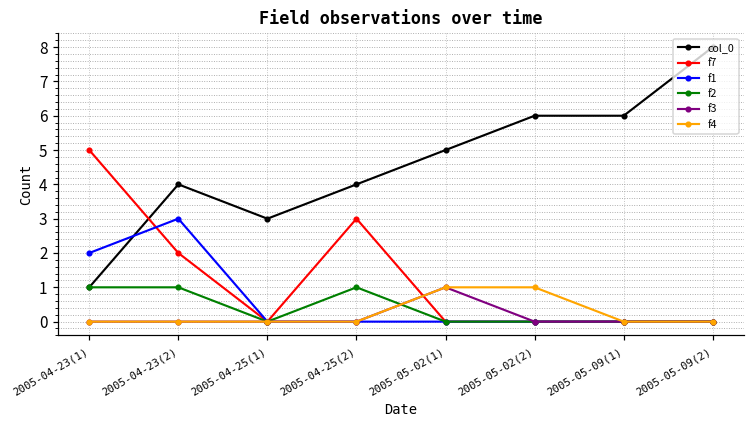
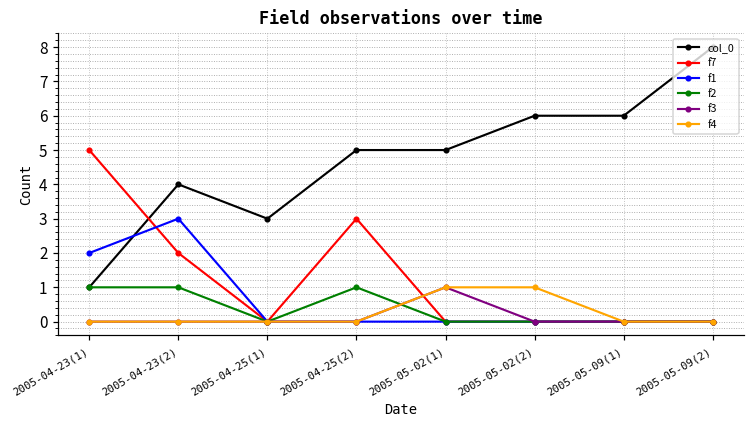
  {
    "col_0": {
      "2005-04-23(2)": 4,
      "2005-04-25(1)": 3,
-     "2005-04-25(2)": 4,
+     "2005-04-25(2)": 5,
      "2005-05-02(1)": 5,
      "2005-05-02(2)": 6,
      "2005-05-09(1)": 6
    },
    "f7": {
      "2005-04-23(1)": 5,
      "2005-04-23(2)": 2,
      "2005-04-25(2)": 3
    },
    "f1": {
      "2005-04-23(1)": 2,
      "2005-04-23(2)": 3
    },
    "f2": {
      "2005-04-23(2)": 1,
      "2005-04-25(2)": 1
    },
    "f4": {
      "2005-05-02(2)": 1
    }
  }
